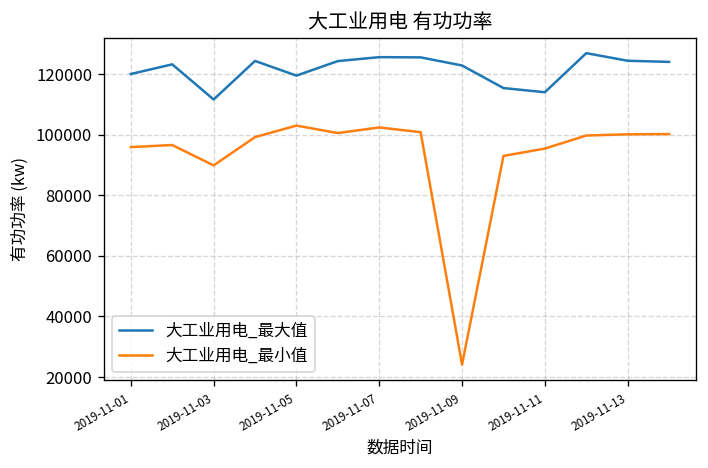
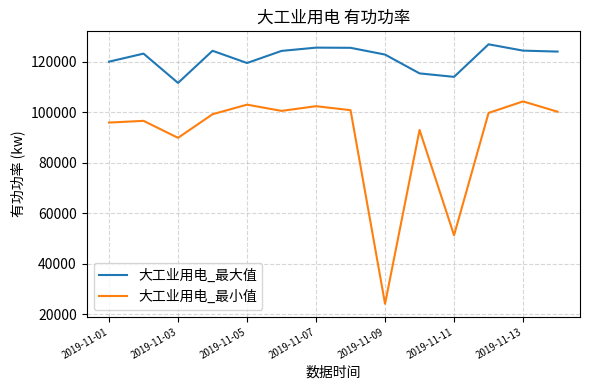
  {
    "大工业用电_最大值": {
      "2019-11-01": 120000,
      "2019-11-03": 112000,
      "2019-11-05": 119000,
      "2019-11-07": 126000,
      "2019-11-09": 123000,
      "2019-11-11": 114000,
      "2019-11-13": 124000
    },
    "大工业用电_最小值": {
      "2019-11-01": 96000,
      "2019-11-03": 90000,
      "2019-11-05": 103000,
      "2019-11-07": 102000,
      "2019-11-09": 24000,
-     "2019-11-11": 95000,
-     "2019-11-13": 100000
+     "2019-11-11": 51000,
+     "2019-11-13": 104000
    }
  }
